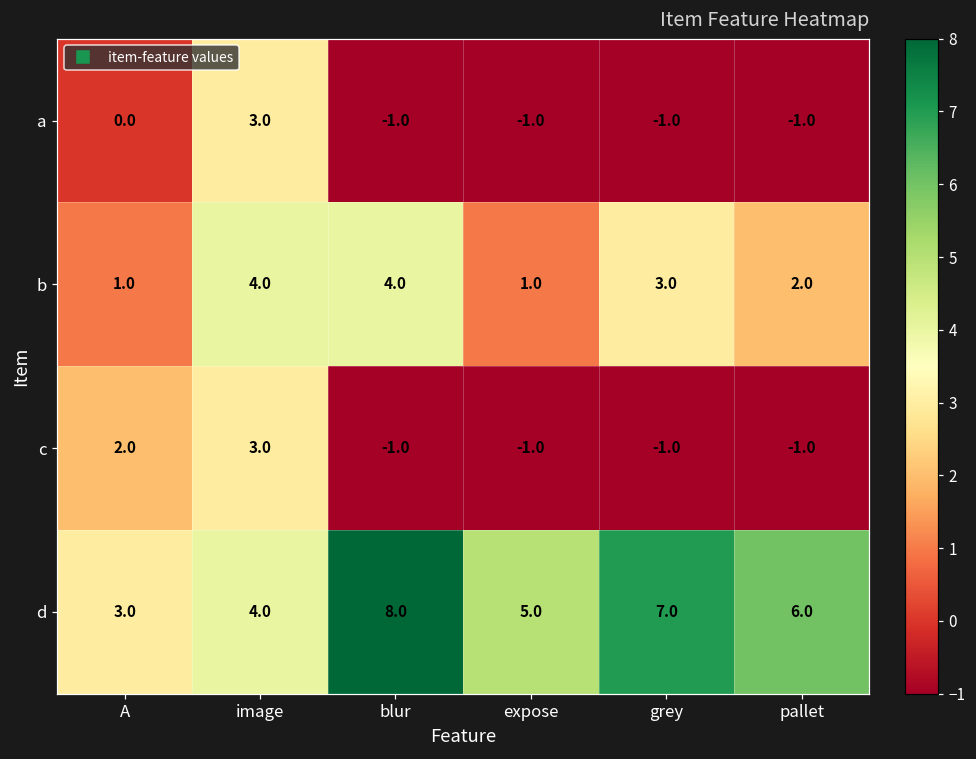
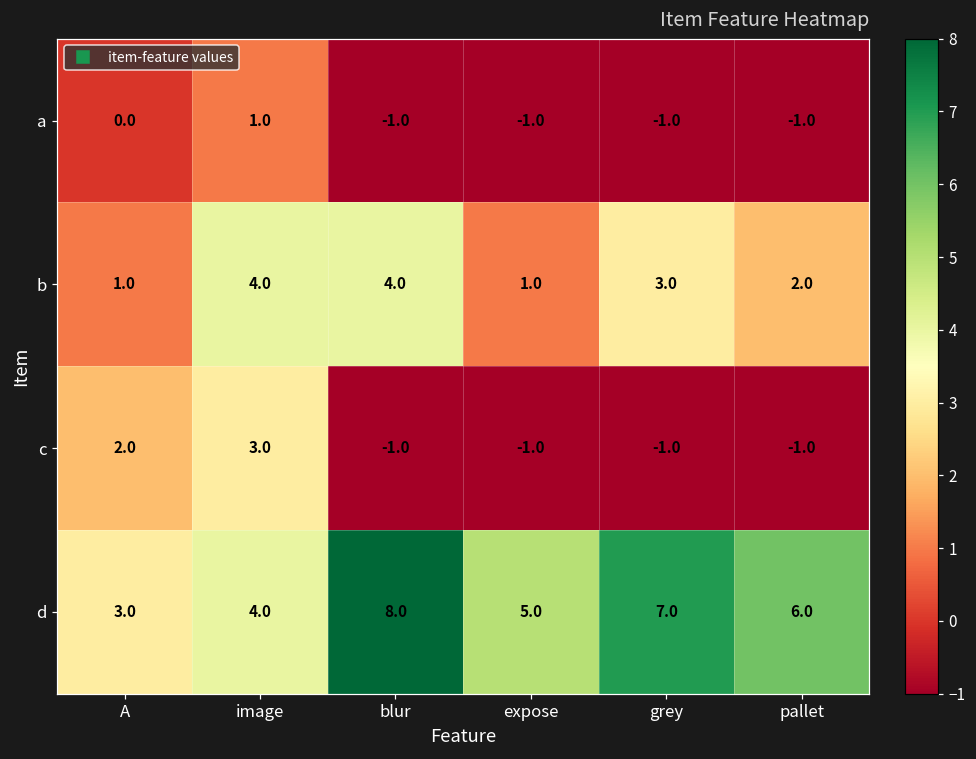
  {
    "a": {
      "A": 0.0,
-     "image": 3.0,
+     "image": 1.0,
      "blur": -1.0,
      "expose": -1.0,
      "grey": -1.0,
      "pallet": -1.0
    },
    "b": {
      "A": 1.0,
      "image": 4.0,
      "blur": 4.0,
      "expose": 1.0,
      "grey": 3.0,
      "pallet": 2.0
    },
    "c": {
      "A": 2.0,
      "image": 3.0,
      "blur": -1.0,
      "expose": -1.0,
      "grey": -1.0,
      "pallet": -1.0
    },
    "d": {
      "A": 3.0,
      "image": 4.0,
      "blur": 8.0,
      "expose": 5.0,
      "grey": 7.0,
      "pallet": 6.0
    }
  }
